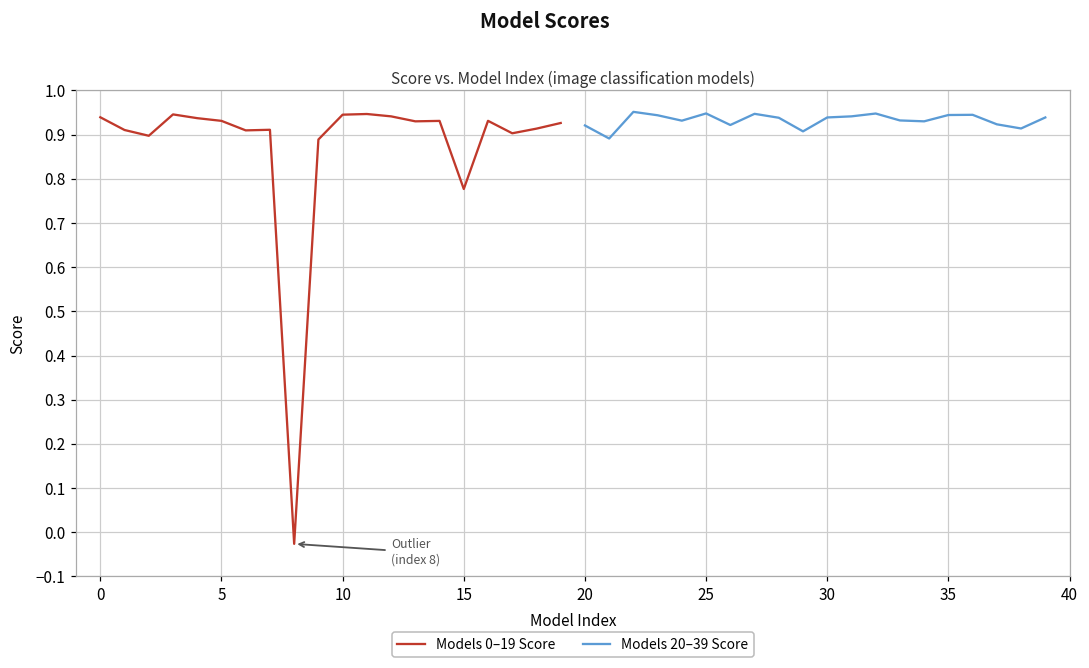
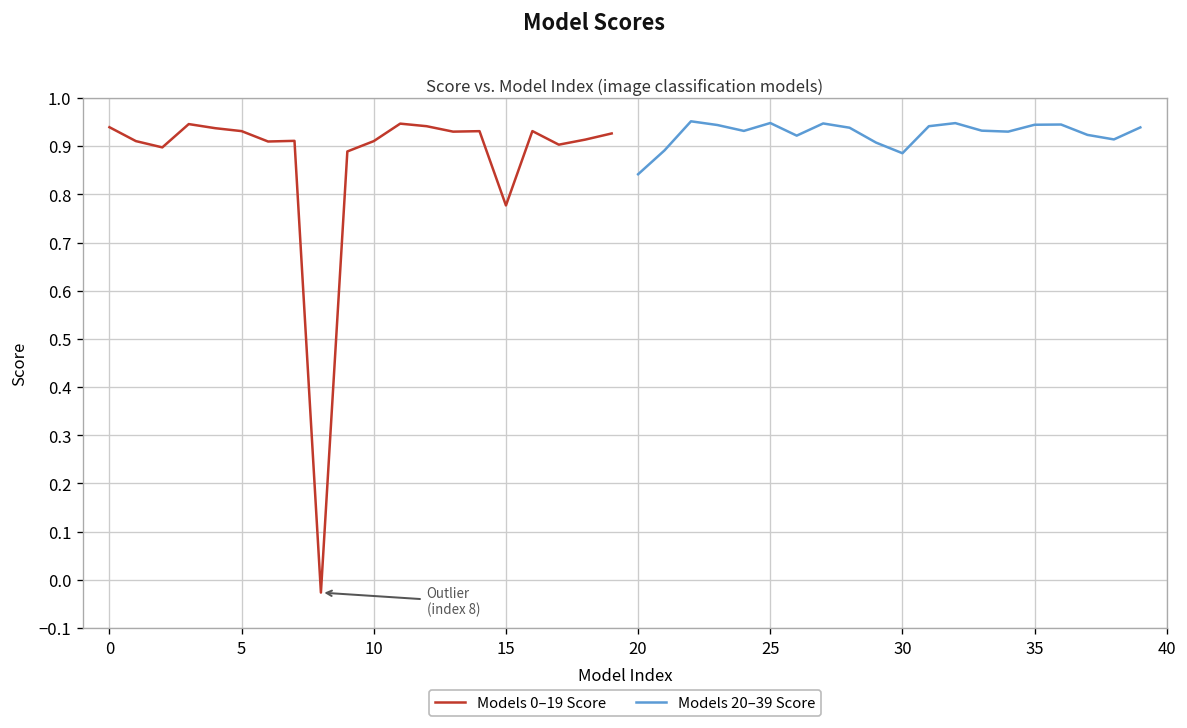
  {
    "Models 0–19 Score": {
      "0": 0.94,
      "5": 0.93,
-     "10": 0.95,
+     "10": 0.91,
      "15": 0.78
    },
    "Models 20–39 Score": {
-     "20": 0.92,
+     "20": 0.84,
      "25": 0.95,
-     "30": 0.94,
+     "30": 0.89,
      "35": 0.94
    }
  }
